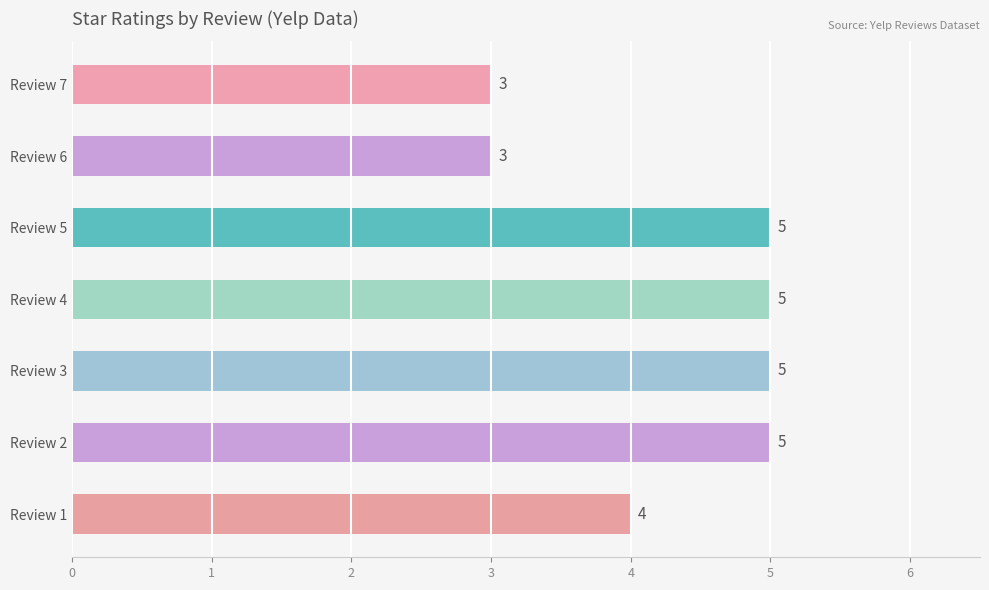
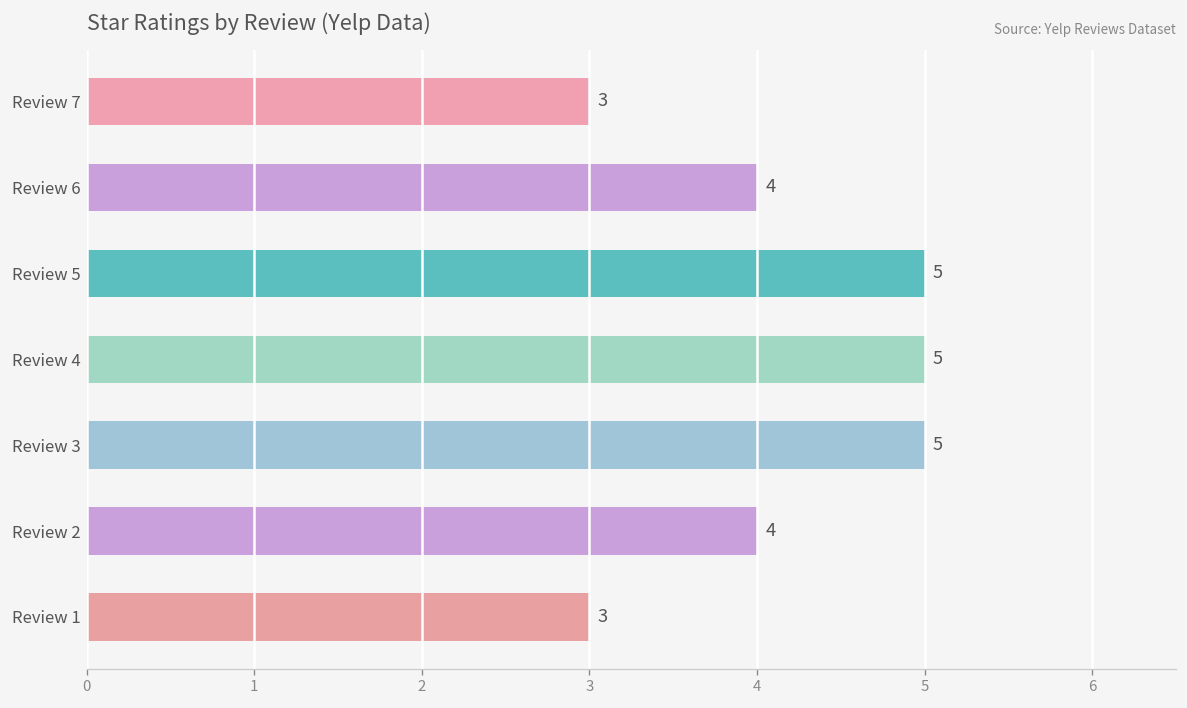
  {
    "Review 7": 3,
-   "Review 6": 3,
+   "Review 6": 4,
    "Review 5": 5,
    "Review 4": 5,
    "Review 3": 5,
-   "Review 2": 5,
-   "Review 1": 4
+   "Review 2": 4,
+   "Review 1": 3
  }
